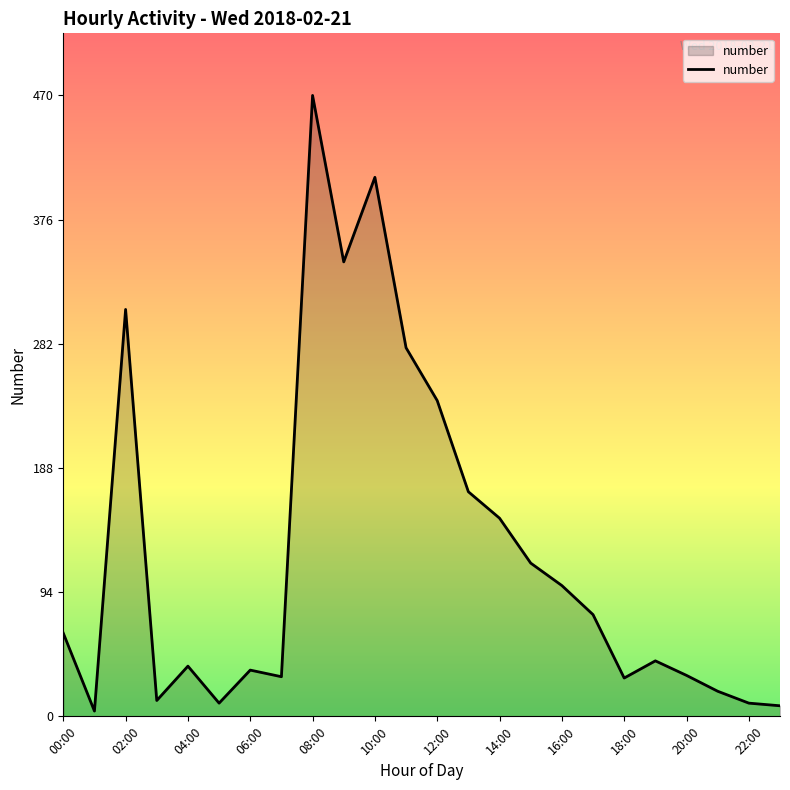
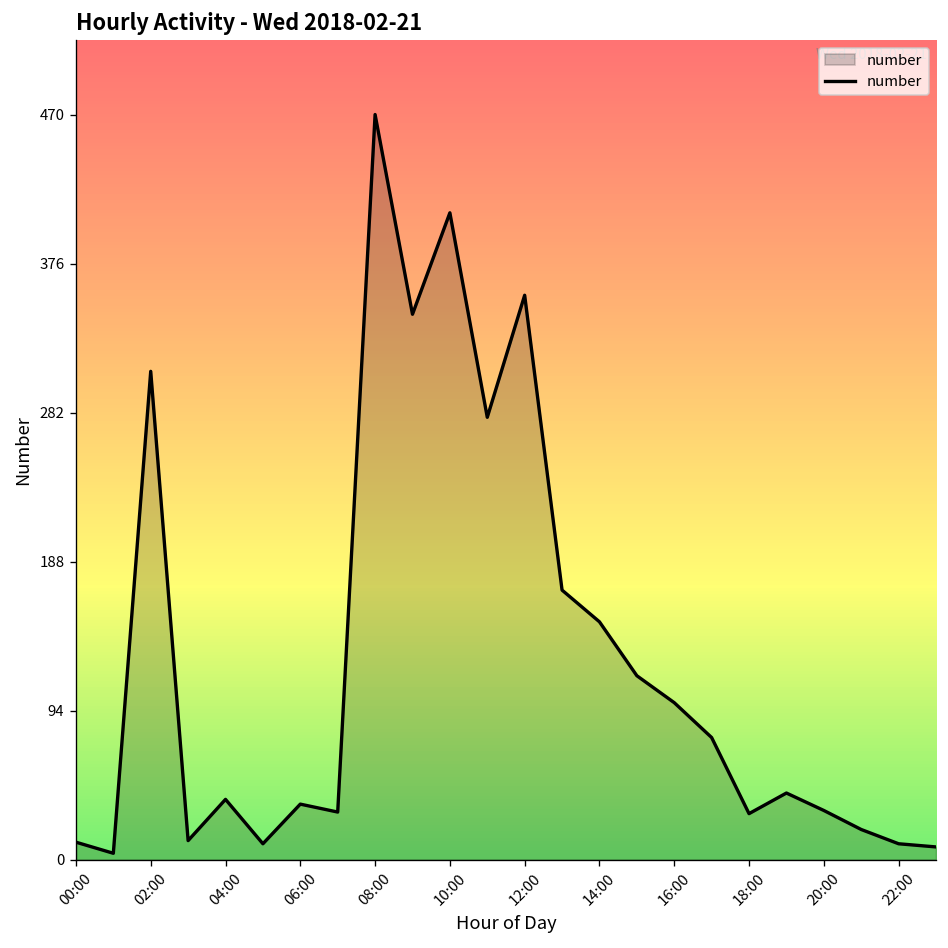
  {
-   "00:00": 63,
+   "00:00": 11,
    "02:00": 308,
    "04:00": 38,
    "06:00": 35,
    "08:00": 470,
    "10:00": 408,
-   "12:00": 239,
+   "12:00": 356,
    "14:00": 150,
    "16:00": 99,
    "18:00": 29,
    "20:00": 31,
    "22:00": 10
  }
